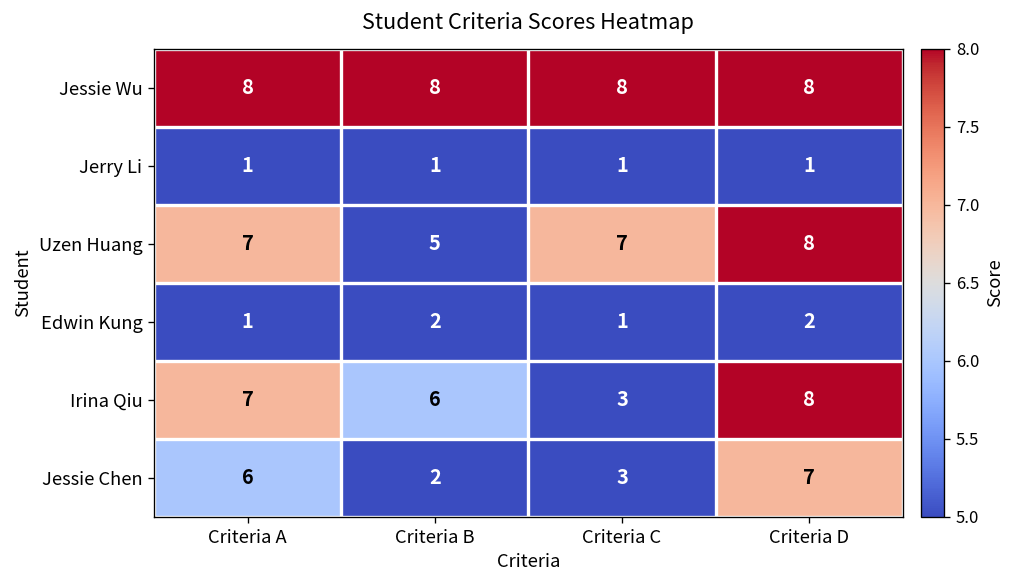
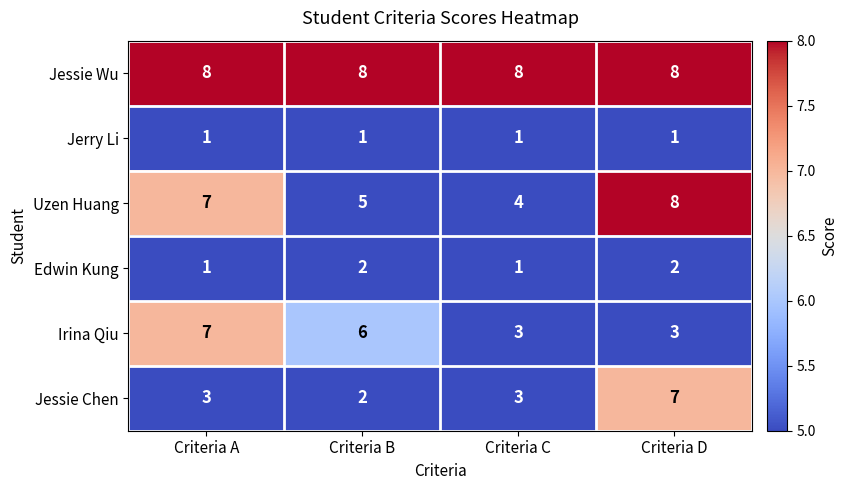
  {
    "Jessie Wu": {
      "Criteria A": 8,
      "Criteria B": 8,
      "Criteria C": 8,
      "Criteria D": 8
    },
    "Jerry Li": {
      "Criteria A": 1,
      "Criteria B": 1,
      "Criteria C": 1,
      "Criteria D": 1
    },
    "Uzen Huang": {
      "Criteria A": 7,
      "Criteria B": 5,
-     "Criteria C": 7,
+     "Criteria C": 4,
      "Criteria D": 8
    },
    "Edwin Kung": {
      "Criteria A": 1,
      "Criteria B": 2,
      "Criteria C": 1,
      "Criteria D": 2
    },
    "Irina Qiu": {
      "Criteria A": 7,
      "Criteria B": 6,
      "Criteria C": 3,
-     "Criteria D": 8
+     "Criteria D": 3
    },
    "Jessie Chen": {
-     "Criteria A": 6,
+     "Criteria A": 3,
      "Criteria B": 2,
      "Criteria C": 3,
      "Criteria D": 7
    }
  }
